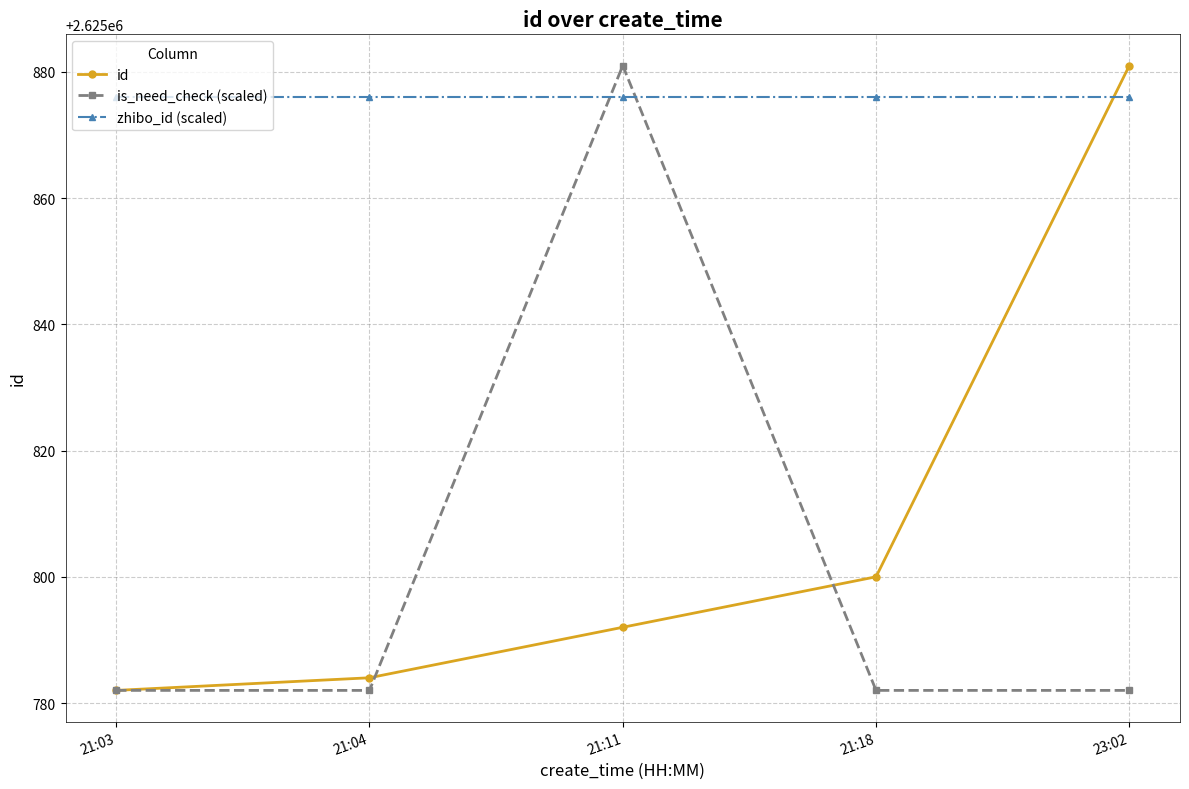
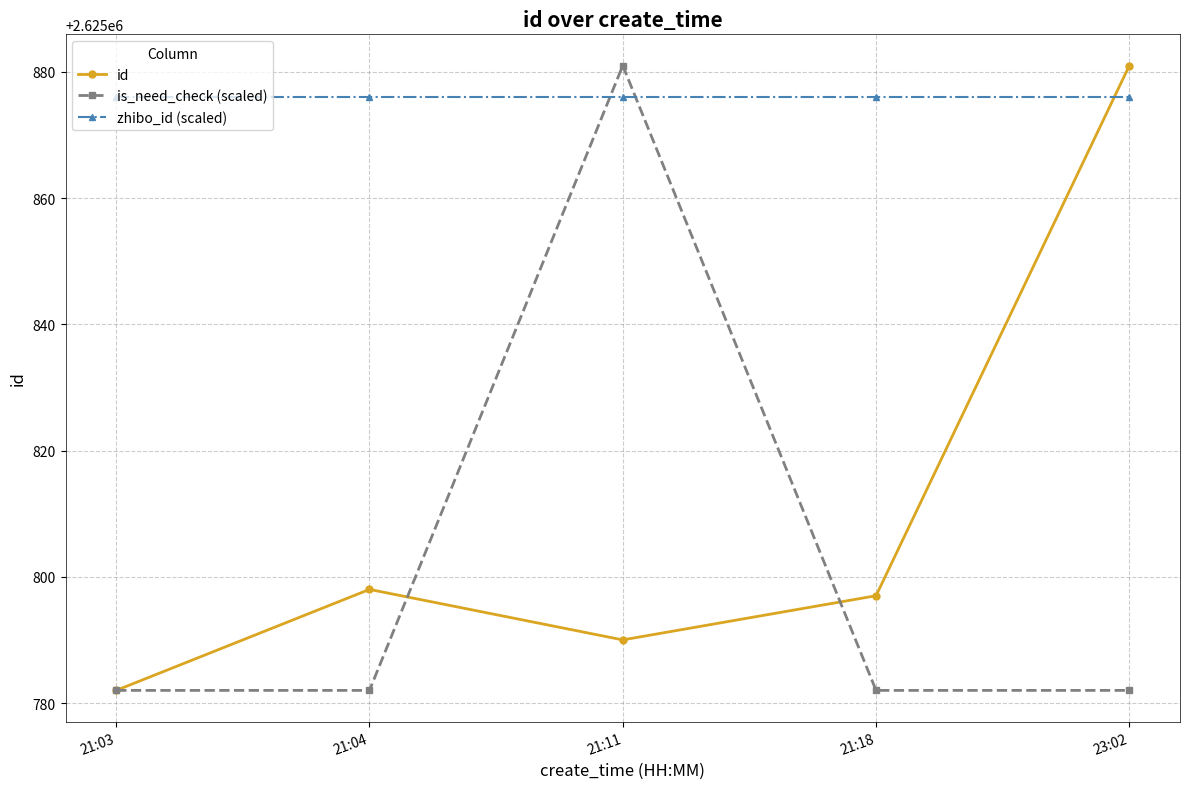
  {
    "id": {
-     "21:04": 2625784,
-     "21:11": 2625792,
-     "21:18": 2625800,
+     "21:04": 2625798,
+     "21:11": 2625790,
+     "21:18": 2625797,
      "23:02": 2625881
    },
    "is_need_check (scaled)": {
      "21:04": 2625782,
      "21:11": 2625881,
      "21:18": 2625782,
      "23:02": 2625782
    },
    "zhibo_id (scaled)": {
      "21:04": 2625876,
      "21:11": 2625876,
      "21:18": 2625876,
      "23:02": 2625876
    }
  }
